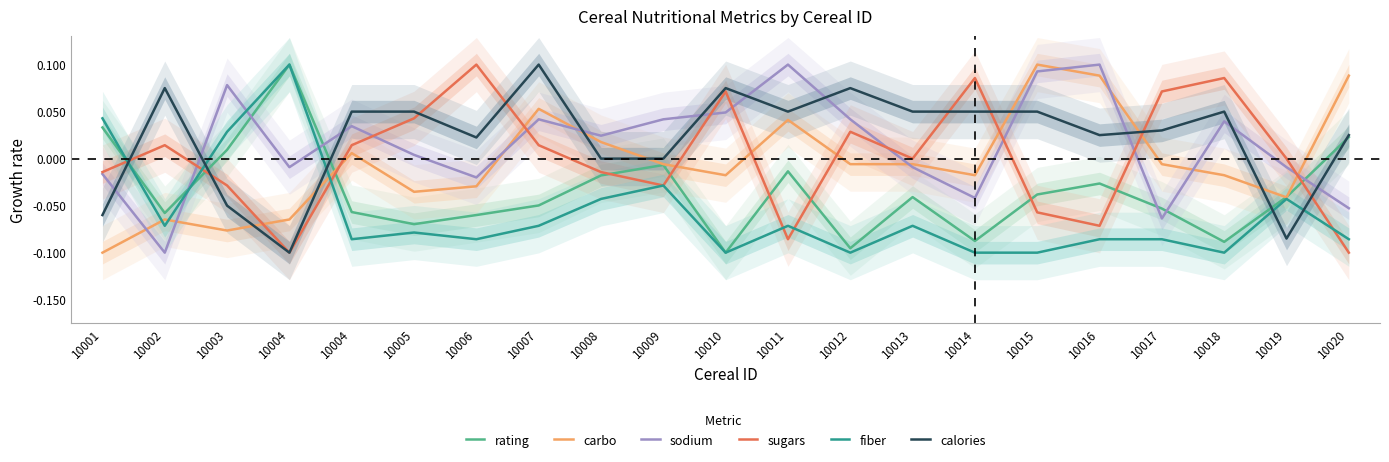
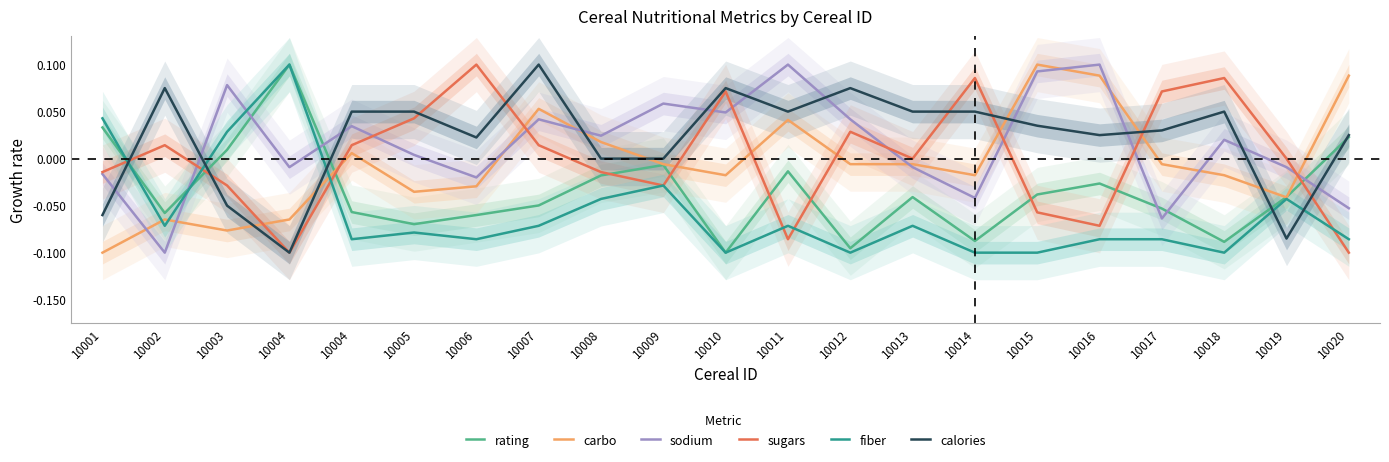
  {
    "sodium": {
      "10002": -0.10,
      "10003": 0.08,
      "10005": 0.00,
      "10008": 0.02,
-     "10009": 0.04,
+     "10009": 0.06,
      "10010": 0.05,
      "10011": 0.10,
      "10013": -0.01,
      "10014": -0.04,
      "10015": 0.09,
      "10017": -0.06,
-     "10018": 0.04,
+     "10018": 0.02,
      "10019": -0.01,
      "10020": -0.05
    },
    "calories": {
      "10001": -0.06,
      "10002": 0.07,
      "10005": 0.05,
      "10006": 0.02,
      "10007": 0.10,
      "10010": 0.07,
      "10011": 0.05,
      "10012": 0.07,
      "10013": 0.05,
      "10014": 0.05,
-     "10015": 0.05,
+     "10015": 0.03,
      "10016": 0.02,
      "10017": 0.03,
      "10019": -0.09
    }
  }
